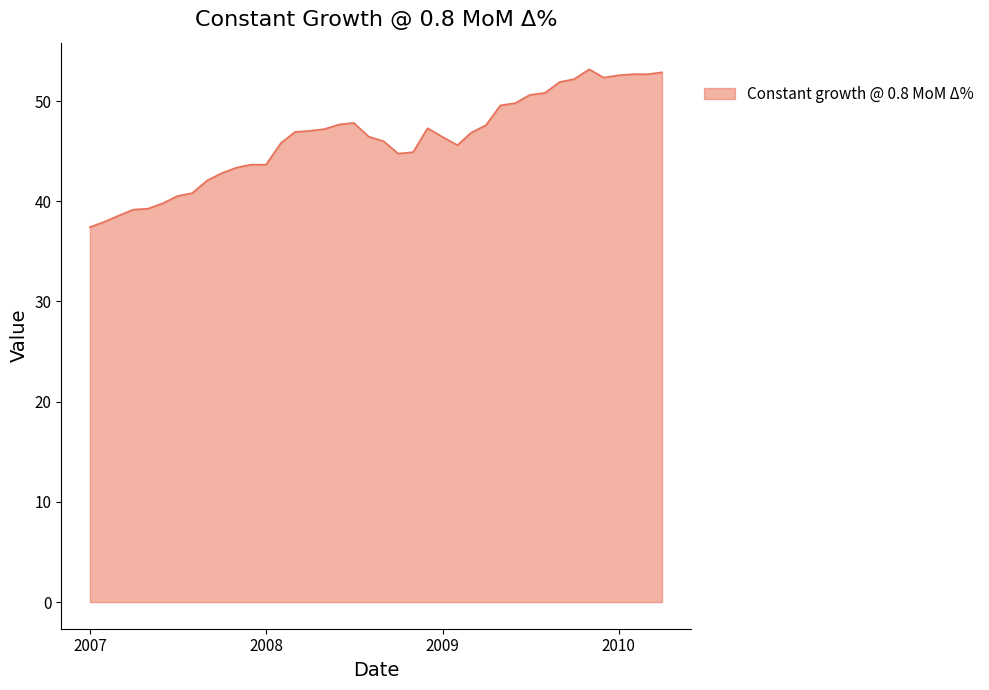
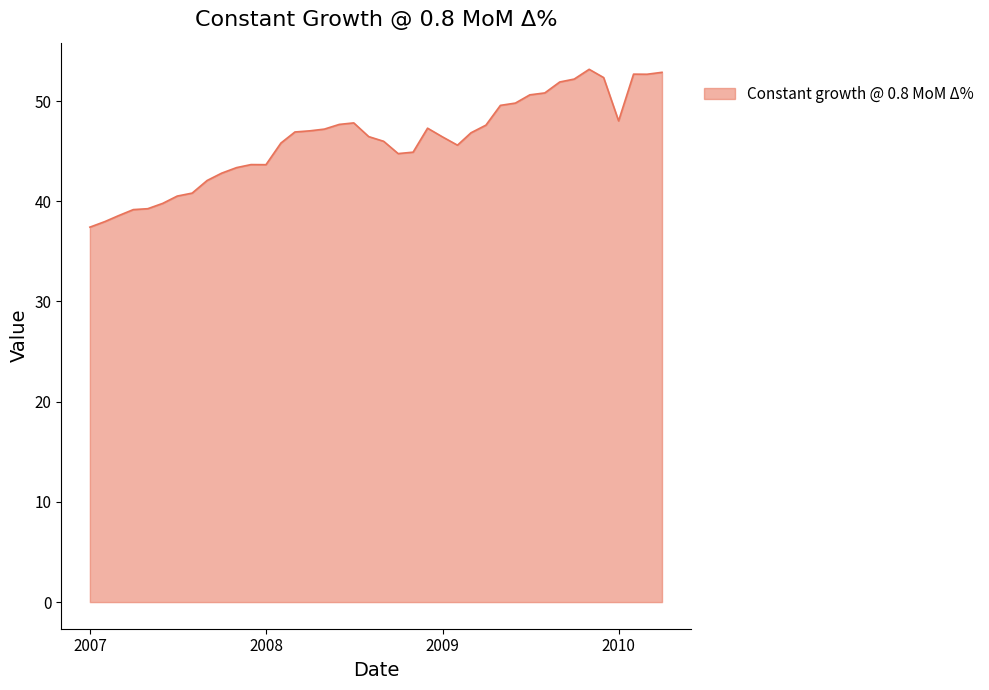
  {
    "2007": 37.4,
    "2008": 43.7,
    "2009": 46.4,
-   "2010": 52.6
+   "2010": 48.0
  }
